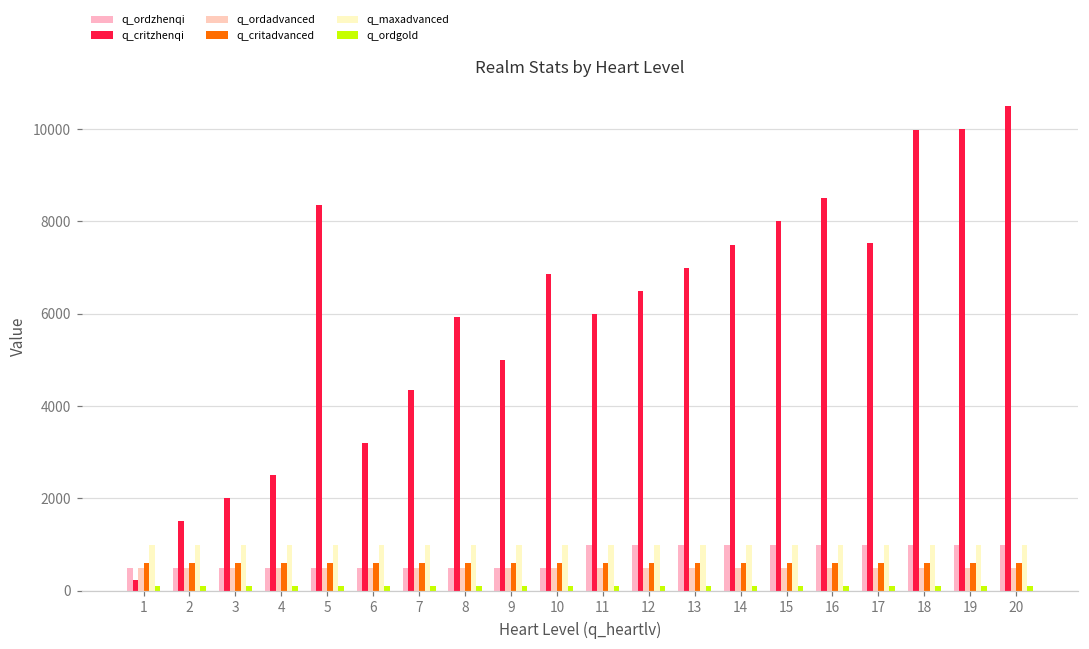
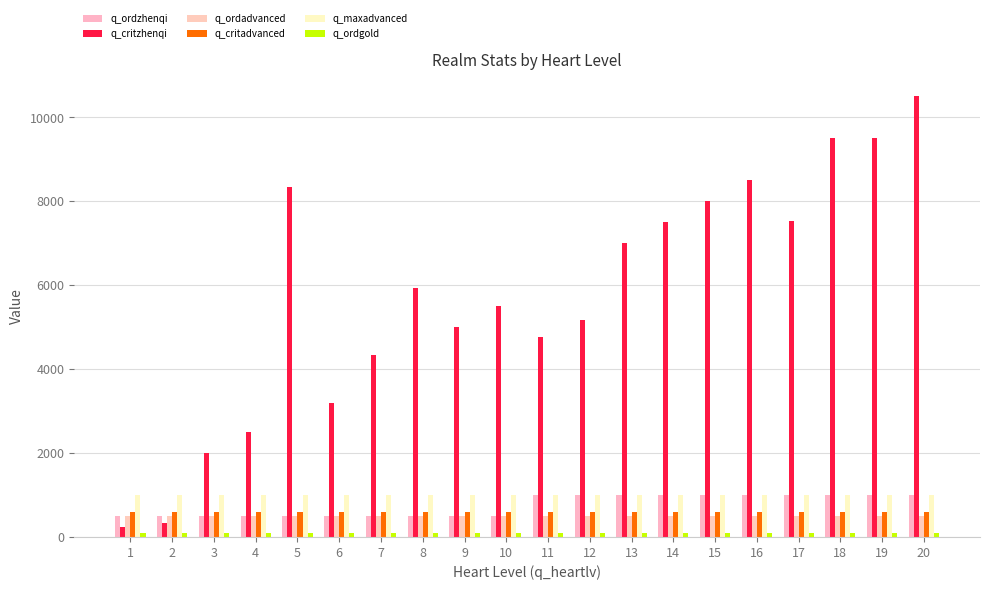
  {
    "q_critzhenqi": {
      "1": 200,
-     "2": 1500,
+     "2": 300,
      "3": 2000,
      "4": 2500,
      "5": 8300,
      "6": 3200,
      "7": 4300,
      "8": 5900,
      "9": 5000,
-     "10": 6900,
-     "11": 6000,
-     "12": 6500,
+     "10": 5500,
+     "11": 4800,
+     "12": 5200,
      "13": 7000,
      "14": 7500,
      "15": 8000,
      "16": 8500,
      "17": 7500,
-     "18": 10000,
-     "19": 10000,
+     "18": 9500,
+     "19": 9500,
      "20": 10500
    },
    "q_critadvanced": {
      "1": 600,
      "2": 600,
      "3": 600,
      "4": 600,
      "5": 600,
      "6": 600,
      "7": 600,
      "8": 600,
      "9": 600,
      "10": 600,
      "11": 600,
      "12": 600,
      "13": 600,
      "14": 600,
      "15": 600,
      "16": 600,
      "17": 600,
      "18": 600,
      "19": 600,
      "20": 600
    },
    "q_ordgold": {
      "1": 100,
      "2": 100,
      "3": 100,
      "4": 100,
      "5": 100,
      "6": 100,
      "7": 100,
      "8": 100,
      "9": 100,
      "10": 100,
      "11": 100,
      "12": 100,
      "13": 100,
      "14": 100,
      "15": 100,
      "16": 100,
      "17": 100,
      "18": 100,
      "19": 100,
      "20": 100
    }
  }
